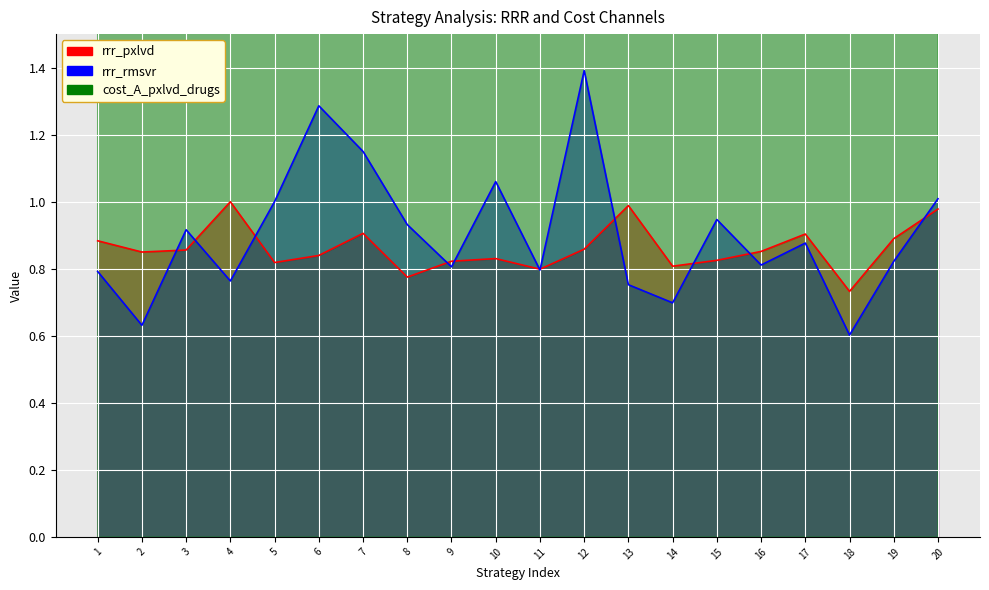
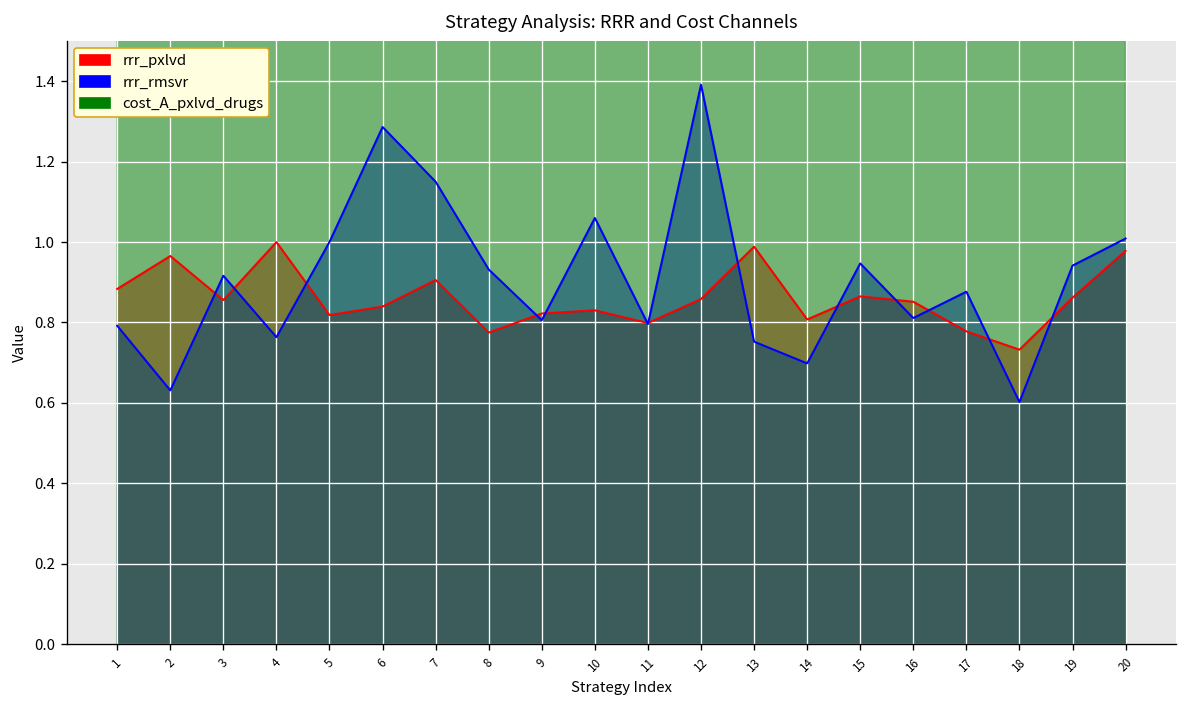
  {
    "rrr_pxlvd": {
      "1": 0.88,
-     "2": 0.85,
+     "2": 0.97,
      "3": 0.86,
      "4": 1.00,
      "5": 0.82,
      "6": 0.84,
      "7": 0.91,
      "8": 0.78,
      "9": 0.82,
      "10": 0.83,
      "12": 0.86,
      "13": 0.99,
      "14": 0.81,
-     "15": 0.83,
+     "15": 0.86,
      "16": 0.85,
-     "17": 0.90,
+     "17": 0.78,
      "18": 0.73,
-     "19": 0.89,
+     "19": 0.86,
      "20": 0.98
    },
    "rrr_rmsvr": {
      "1": 0.79,
      "2": 0.63,
      "3": 0.92,
      "4": 0.76,
      "5": 1.00,
      "6": 1.29,
      "7": 1.15,
      "8": 0.93,
      "9": 0.81,
      "10": 1.06,
      "12": 1.39,
      "13": 0.75,
      "14": 0.70,
      "15": 0.95,
      "16": 0.81,
      "17": 0.88,
      "18": 0.60,
-     "19": 0.82,
+     "19": 0.94,
      "20": 1.01
    }
  }
